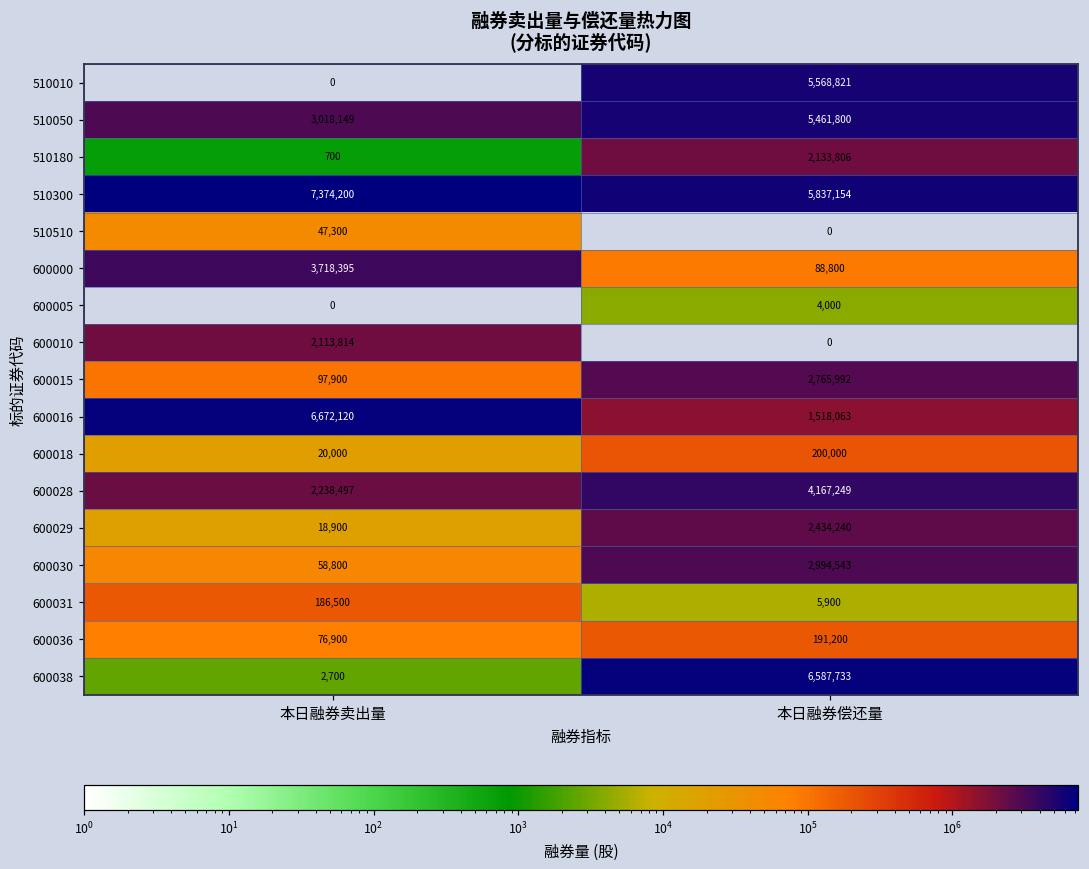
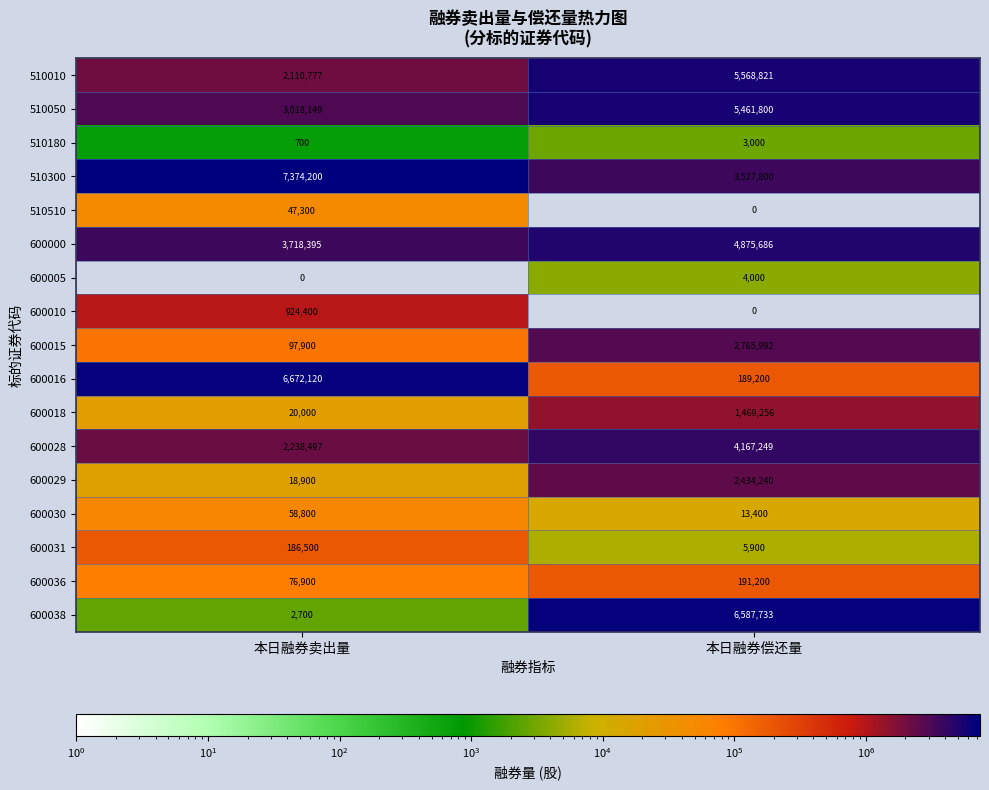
  {
    "510010": {
-     "本日融券卖出量": "0",
+     "本日融券卖出量": "2,110,777",
      "本日融券偿还量": "5,568,821"
    },
    "510050": {
      "本日融券卖出量": "3,018,149",
      "本日融券偿还量": "5,461,800"
    },
    "510180": {
      "本日融券卖出量": "700",
-     "本日融券偿还量": "2,133,806"
+     "本日融券偿还量": "3,000"
    },
    "510300": {
      "本日融券卖出量": "7,374,200",
-     "本日融券偿还量": "5,837,154"
+     "本日融券偿还量": "3,527,800"
    },
    "510510": {
      "本日融券卖出量": "47,300",
      "本日融券偿还量": "0"
    },
    "600000": {
      "本日融券卖出量": "3,718,395",
-     "本日融券偿还量": "88,800"
+     "本日融券偿还量": "4,875,686"
    },
    "600005": {
      "本日融券卖出量": "0",
      "本日融券偿还量": "4,000"
    },
    "600010": {
-     "本日融券卖出量": "2,113,814",
+     "本日融券卖出量": "924,400",
      "本日融券偿还量": "0"
    },
    "600015": {
      "本日融券卖出量": "97,900",
      "本日融券偿还量": "2,765,992"
    },
    "600016": {
      "本日融券卖出量": "6,672,120",
-     "本日融券偿还量": "1,518,063"
+     "本日融券偿还量": "189,200"
    },
    "600018": {
      "本日融券卖出量": "20,000",
-     "本日融券偿还量": "200,000"
+     "本日融券偿还量": "1,469,256"
    },
    "600028": {
      "本日融券卖出量": "2,238,497",
      "本日融券偿还量": "4,167,249"
    },
    "600029": {
      "本日融券卖出量": "18,900",
      "本日融券偿还量": "2,434,240"
    },
    "600030": {
      "本日融券卖出量": "58,800",
-     "本日融券偿还量": "2,994,543"
+     "本日融券偿还量": "13,400"
    },
    "600031": {
      "本日融券卖出量": "186,500",
      "本日融券偿还量": "5,900"
    },
    "600036": {
      "本日融券卖出量": "76,900",
      "本日融券偿还量": "191,200"
    },
    "600038": {
      "本日融券卖出量": "2,700",
      "本日融券偿还量": "6,587,733"
    }
  }
